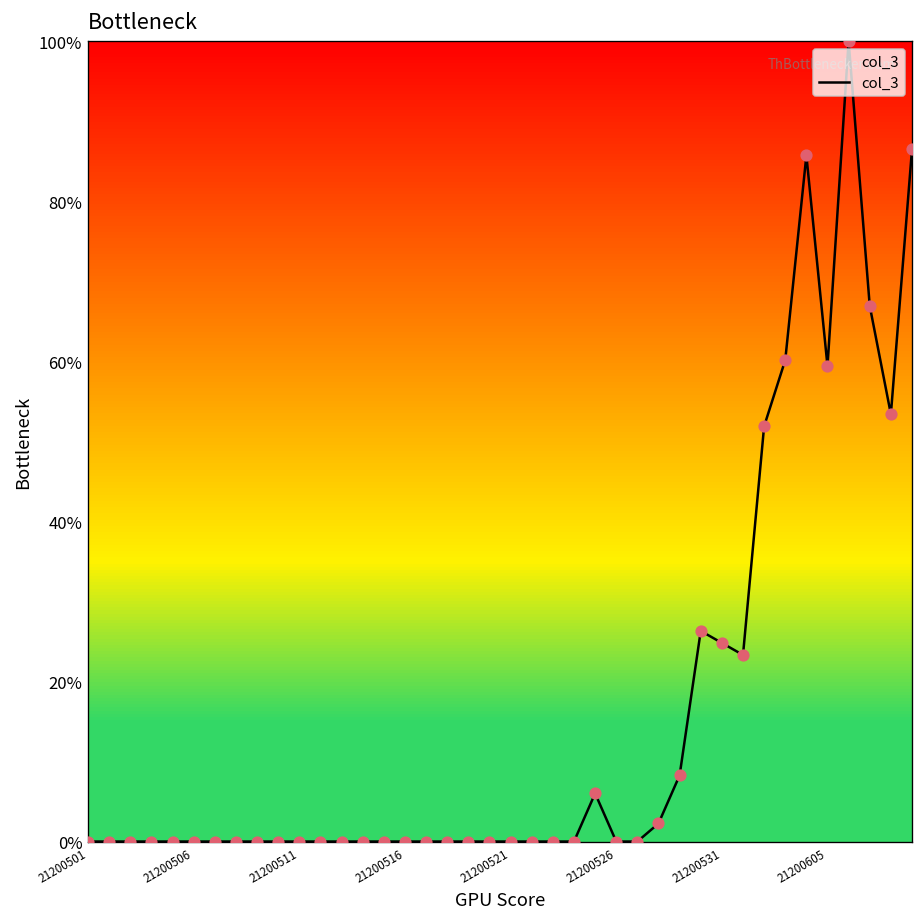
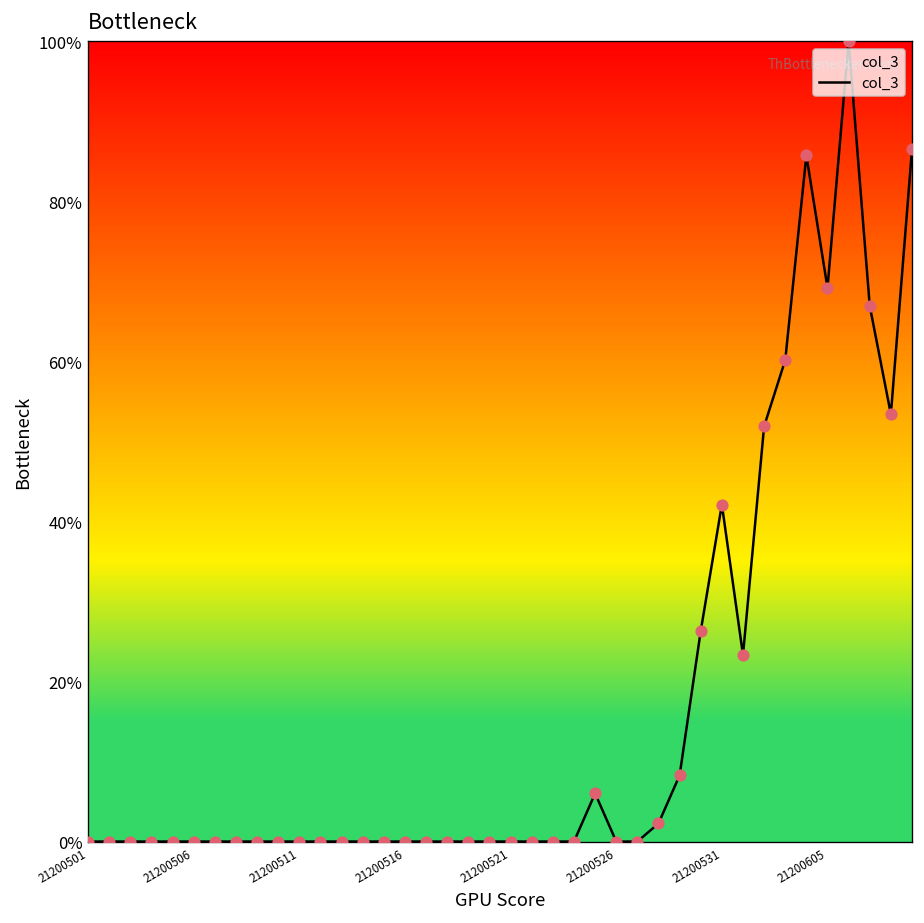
  {
    "21200501": "0%",
    "21200506": "0%",
    "21200511": "0%",
    "21200516": "0%",
    "21200521": "0%",
    "21200526": "0%",
-   "21200531": "25%",
-   "21200605": "59%"
+   "21200531": "42%",
+   "21200605": "69%"
  }
